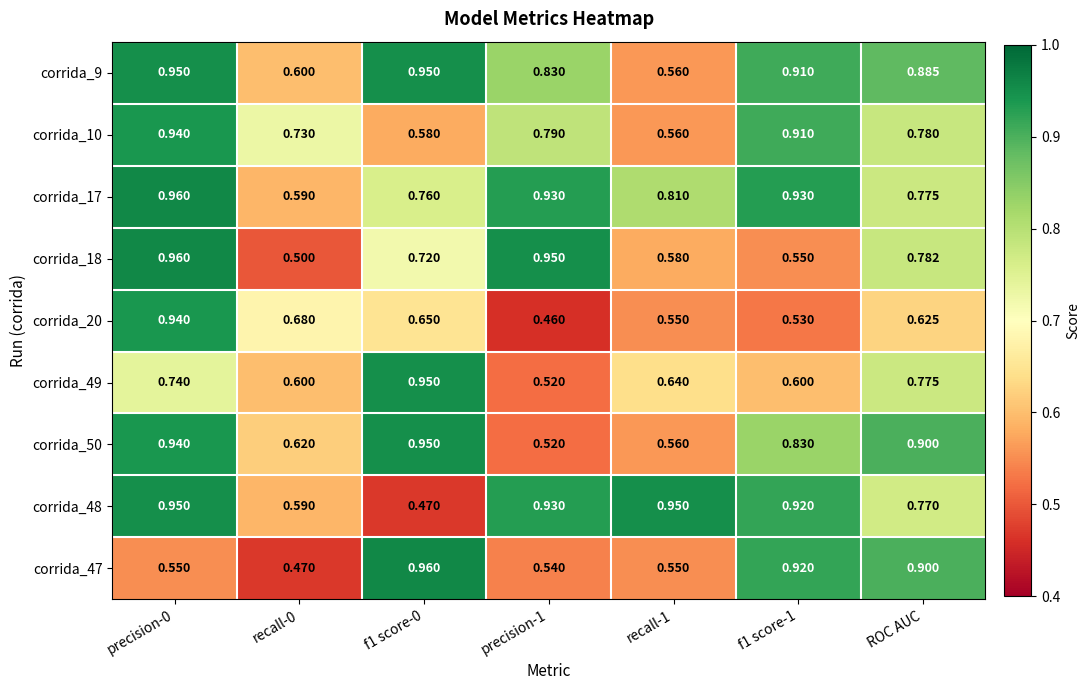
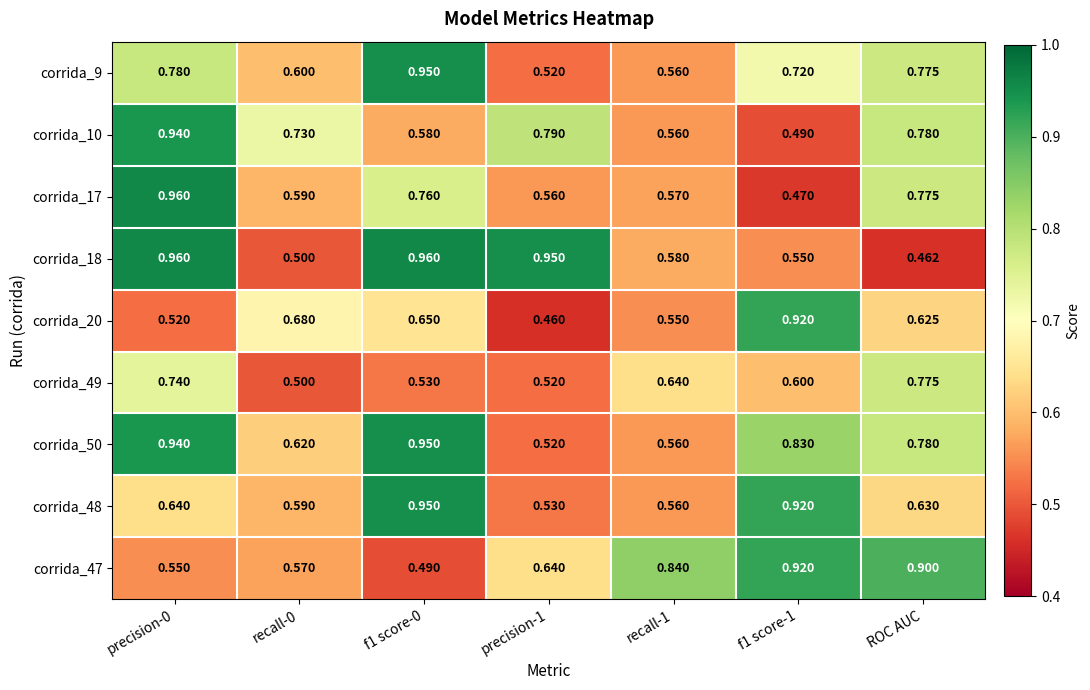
  {
    "corrida_9": {
-     "precision-0": 0.950,
+     "precision-0": 0.780,
      "recall-0": 0.600,
      "f1 score-0": 0.950,
-     "precision-1": 0.830,
+     "precision-1": 0.520,
      "recall-1": 0.560,
-     "f1 score-1": 0.910,
-     "ROC AUC": 0.885
+     "f1 score-1": 0.720,
+     "ROC AUC": 0.775
    },
    "corrida_10": {
      "precision-0": 0.940,
      "recall-0": 0.730,
      "f1 score-0": 0.580,
      "precision-1": 0.790,
      "recall-1": 0.560,
-     "f1 score-1": 0.910,
+     "f1 score-1": 0.490,
      "ROC AUC": 0.780
    },
    "corrida_17": {
      "precision-0": 0.960,
      "recall-0": 0.590,
      "f1 score-0": 0.760,
-     "precision-1": 0.930,
-     "recall-1": 0.810,
-     "f1 score-1": 0.930,
+     "precision-1": 0.560,
+     "recall-1": 0.570,
+     "f1 score-1": 0.470,
      "ROC AUC": 0.775
    },
    "corrida_18": {
      "precision-0": 0.960,
      "recall-0": 0.500,
-     "f1 score-0": 0.720,
+     "f1 score-0": 0.960,
      "precision-1": 0.950,
      "recall-1": 0.580,
      "f1 score-1": 0.550,
-     "ROC AUC": 0.782
+     "ROC AUC": 0.462
    },
    "corrida_20": {
-     "precision-0": 0.940,
+     "precision-0": 0.520,
      "recall-0": 0.680,
      "f1 score-0": 0.650,
      "precision-1": 0.460,
      "recall-1": 0.550,
-     "f1 score-1": 0.530,
+     "f1 score-1": 0.920,
      "ROC AUC": 0.625
    },
    "corrida_49": {
      "precision-0": 0.740,
-     "recall-0": 0.600,
-     "f1 score-0": 0.950,
+     "recall-0": 0.500,
+     "f1 score-0": 0.530,
      "precision-1": 0.520,
      "recall-1": 0.640,
      "f1 score-1": 0.600,
      "ROC AUC": 0.775
    },
    "corrida_50": {
      "precision-0": 0.940,
      "recall-0": 0.620,
      "f1 score-0": 0.950,
      "precision-1": 0.520,
      "recall-1": 0.560,
      "f1 score-1": 0.830,
-     "ROC AUC": 0.900
+     "ROC AUC": 0.780
    },
    "corrida_48": {
-     "precision-0": 0.950,
+     "precision-0": 0.640,
      "recall-0": 0.590,
-     "f1 score-0": 0.470,
-     "precision-1": 0.930,
-     "recall-1": 0.950,
+     "f1 score-0": 0.950,
+     "precision-1": 0.530,
+     "recall-1": 0.560,
      "f1 score-1": 0.920,
-     "ROC AUC": 0.770
+     "ROC AUC": 0.630
    },
    "corrida_47": {
      "precision-0": 0.550,
-     "recall-0": 0.470,
-     "f1 score-0": 0.960,
-     "precision-1": 0.540,
-     "recall-1": 0.550,
+     "recall-0": 0.570,
+     "f1 score-0": 0.490,
+     "precision-1": 0.640,
+     "recall-1": 0.840,
      "f1 score-1": 0.920,
      "ROC AUC": 0.900
    }
  }
